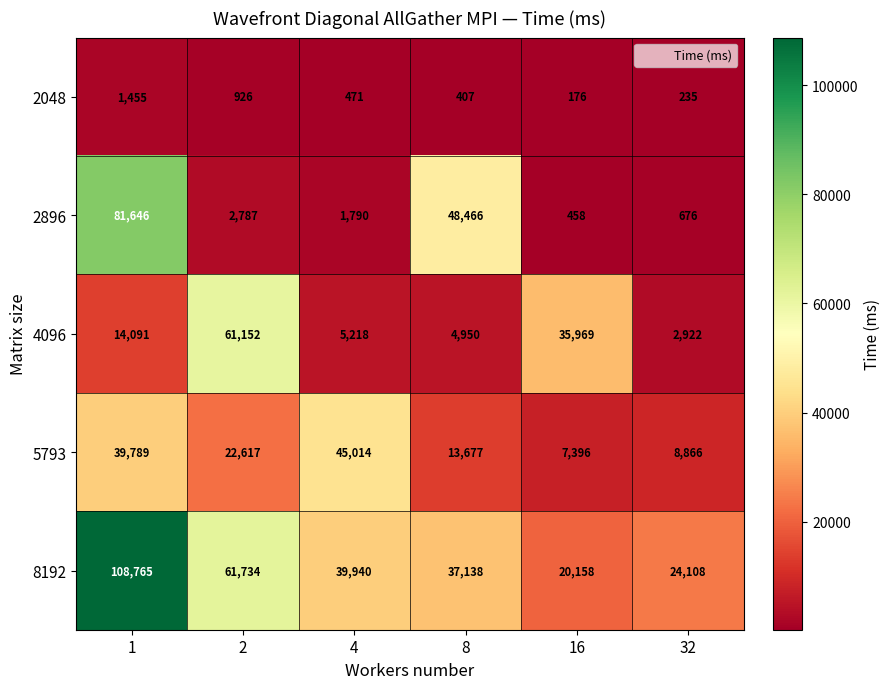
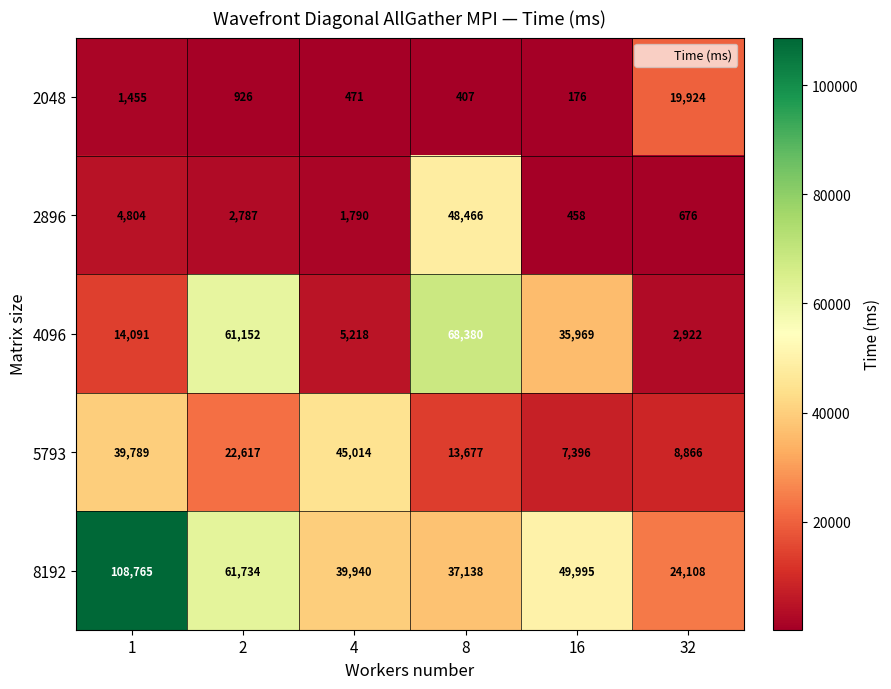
  {
    "2048": {
      "1": "1,455",
      "2": "926",
      "4": "471",
      "8": "407",
      "16": "176",
-     "32": "235"
+     "32": "19,924"
    },
    "2896": {
-     "1": "81,646",
+     "1": "4,804",
      "2": "2,787",
      "4": "1,790",
      "8": "48,466",
      "16": "458",
      "32": "676"
    },
    "4096": {
      "1": "14,091",
      "2": "61,152",
      "4": "5,218",
-     "8": "4,950",
+     "8": "68,380",
      "16": "35,969",
      "32": "2,922"
    },
    "5793": {
      "1": "39,789",
      "2": "22,617",
      "4": "45,014",
      "8": "13,677",
      "16": "7,396",
      "32": "8,866"
    },
    "8192": {
      "1": "108,765",
      "2": "61,734",
      "4": "39,940",
      "8": "37,138",
-     "16": "20,158",
+     "16": "49,995",
      "32": "24,108"
    }
  }
